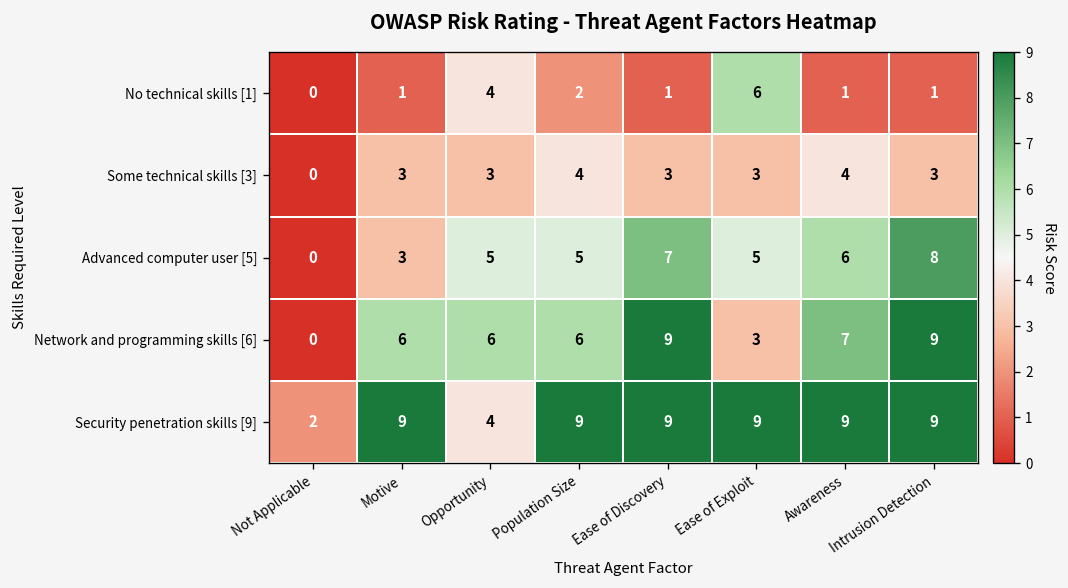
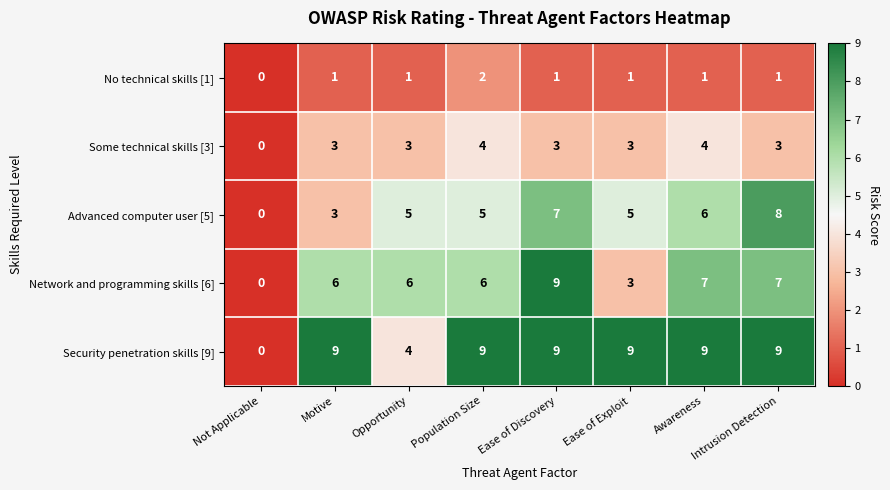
  {
    "No technical skills [1]": {
      "Not Applicable": 0,
      "Motive": 1,
-     "Opportunity": 4,
+     "Opportunity": 1,
      "Population Size": 2,
      "Ease of Discovery": 1,
-     "Ease of Exploit": 6,
+     "Ease of Exploit": 1,
      "Awareness": 1,
      "Intrusion Detection": 1
    },
    "Some technical skills [3]": {
      "Not Applicable": 0,
      "Motive": 3,
      "Opportunity": 3,
      "Population Size": 4,
      "Ease of Discovery": 3,
      "Ease of Exploit": 3,
      "Awareness": 4,
      "Intrusion Detection": 3
    },
    "Advanced computer user [5]": {
      "Not Applicable": 0,
      "Motive": 3,
      "Opportunity": 5,
      "Population Size": 5,
      "Ease of Discovery": 7,
      "Ease of Exploit": 5,
      "Awareness": 6,
      "Intrusion Detection": 8
    },
    "Network and programming skills [6]": {
      "Not Applicable": 0,
      "Motive": 6,
      "Opportunity": 6,
      "Population Size": 6,
      "Ease of Discovery": 9,
      "Ease of Exploit": 3,
      "Awareness": 7,
-     "Intrusion Detection": 9
+     "Intrusion Detection": 7
    },
    "Security penetration skills [9]": {
-     "Not Applicable": 2,
+     "Not Applicable": 0,
      "Motive": 9,
      "Opportunity": 4,
      "Population Size": 9,
      "Ease of Discovery": 9,
      "Ease of Exploit": 9,
      "Awareness": 9,
      "Intrusion Detection": 9
    }
  }
